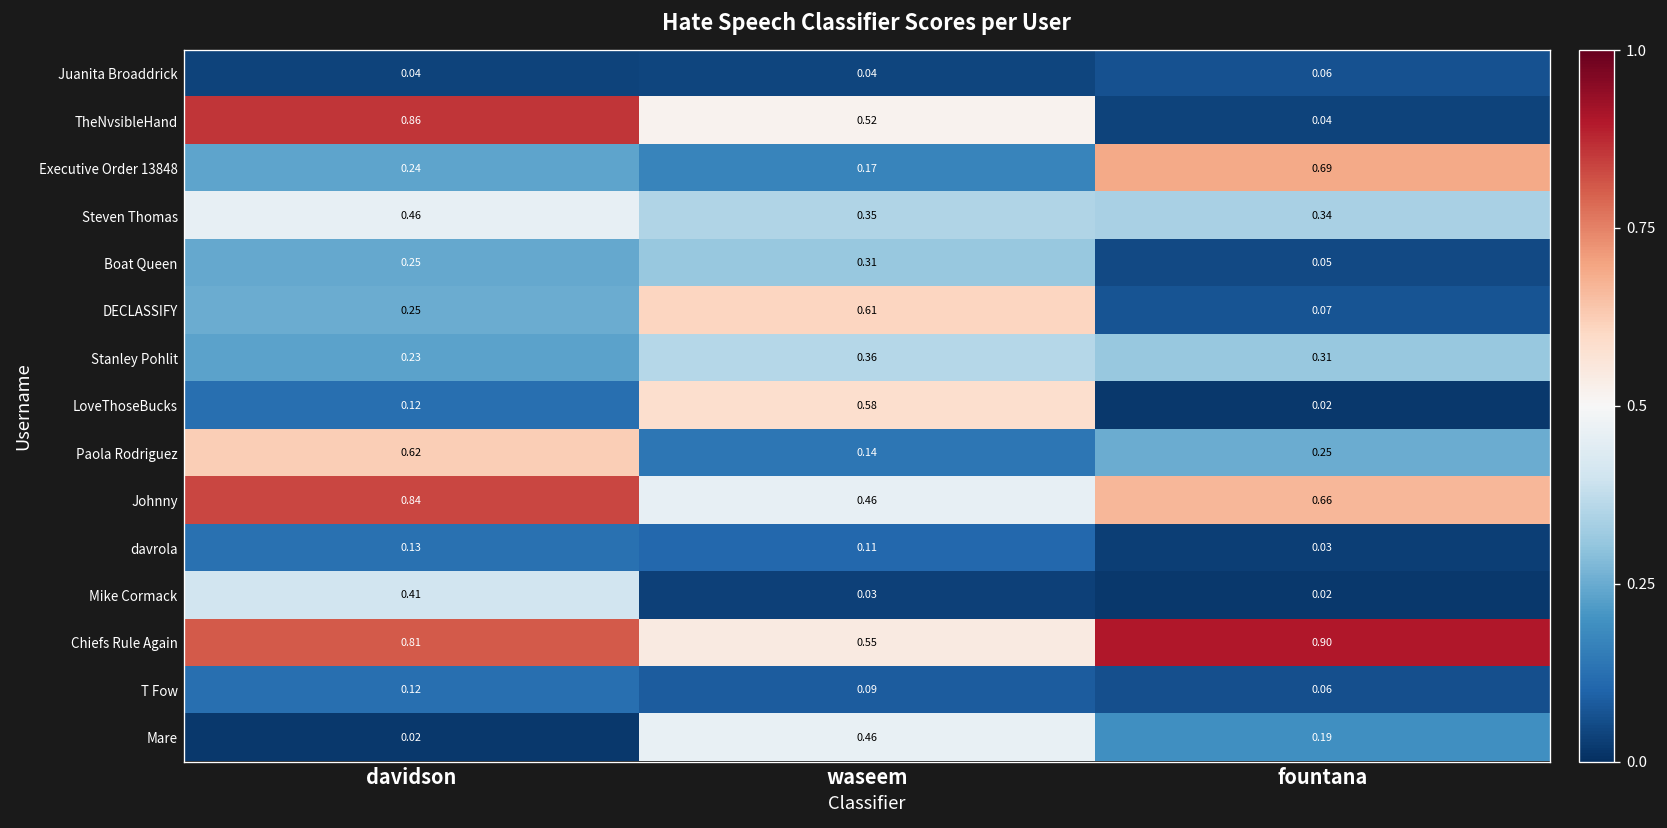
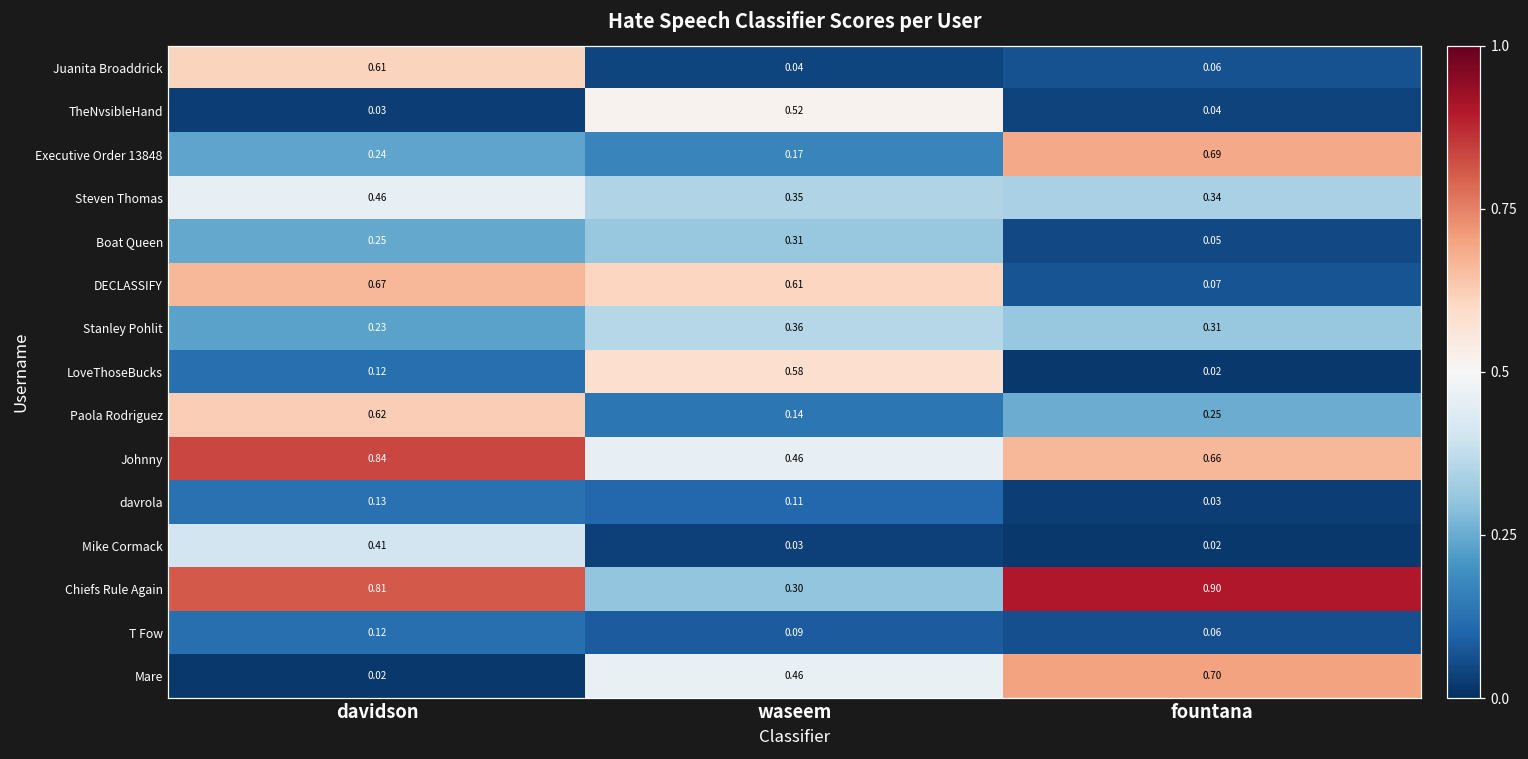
  {
    "Juanita Broaddrick": {
-     "davidson": 0.04,
+     "davidson": 0.61,
      "waseem": 0.04,
      "fountana": 0.06
    },
    "TheNvsibleHand": {
-     "davidson": 0.86,
+     "davidson": 0.03,
      "waseem": 0.52,
      "fountana": 0.04
    },
    "Executive Order 13848": {
      "davidson": 0.24,
      "waseem": 0.17,
      "fountana": 0.69
    },
    "Steven Thomas": {
      "davidson": 0.46,
      "waseem": 0.35,
      "fountana": 0.34
    },
    "Boat Queen": {
      "davidson": 0.25,
      "waseem": 0.31,
      "fountana": 0.05
    },
    "DECLASSIFY": {
-     "davidson": 0.25,
+     "davidson": 0.67,
      "waseem": 0.61,
      "fountana": 0.07
    },
    "Stanley Pohlit": {
      "davidson": 0.23,
      "waseem": 0.36,
      "fountana": 0.31
    },
    "LoveThoseBucks": {
      "davidson": 0.12,
      "waseem": 0.58,
      "fountana": 0.02
    },
    "Paola Rodriguez": {
      "davidson": 0.62,
      "waseem": 0.14,
      "fountana": 0.25
    },
    "Johnny": {
      "davidson": 0.84,
      "waseem": 0.46,
      "fountana": 0.66
    },
    "davrola": {
      "davidson": 0.13,
      "waseem": 0.11,
      "fountana": 0.03
    },
    "Mike Cormack": {
      "davidson": 0.41,
      "waseem": 0.03,
      "fountana": 0.02
    },
    "Chiefs Rule Again": {
      "davidson": 0.81,
-     "waseem": 0.55,
+     "waseem": 0.30,
      "fountana": 0.90
    },
    "T Fow": {
      "davidson": 0.12,
      "waseem": 0.09,
      "fountana": 0.06
    },
    "Mare": {
      "davidson": 0.02,
      "waseem": 0.46,
-     "fountana": 0.19
+     "fountana": 0.70
    }
  }
